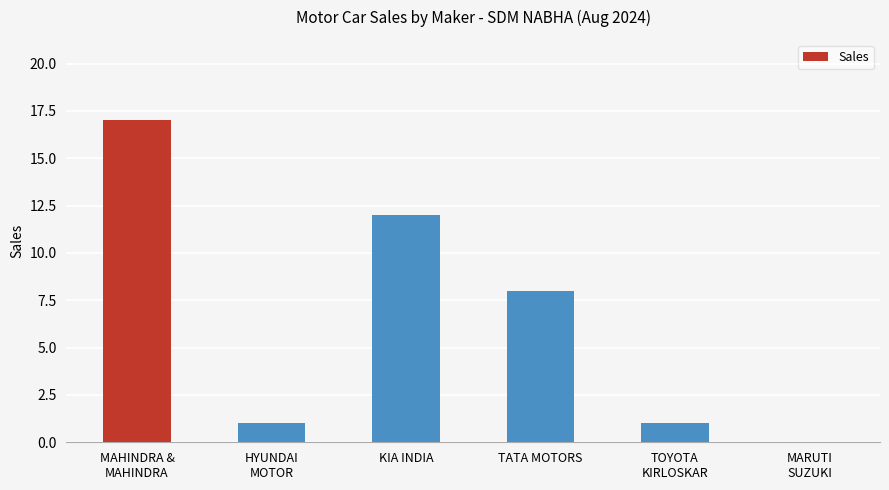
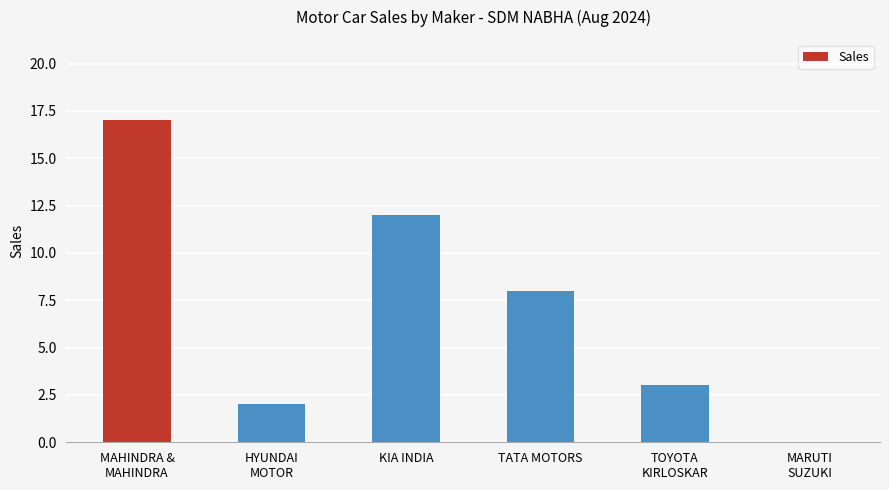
  {
    "MAHINDRA & MAHINDRA": 17,
-   "HYUNDAI MOTOR": 1,
+   "HYUNDAI MOTOR": 2,
    "KIA INDIA": 12,
    "TATA MOTORS": 8,
-   "TOYOTA KIRLOSKAR": 1,
+   "TOYOTA KIRLOSKAR": 3,
    "MARUTI SUZUKI": 0
  }
